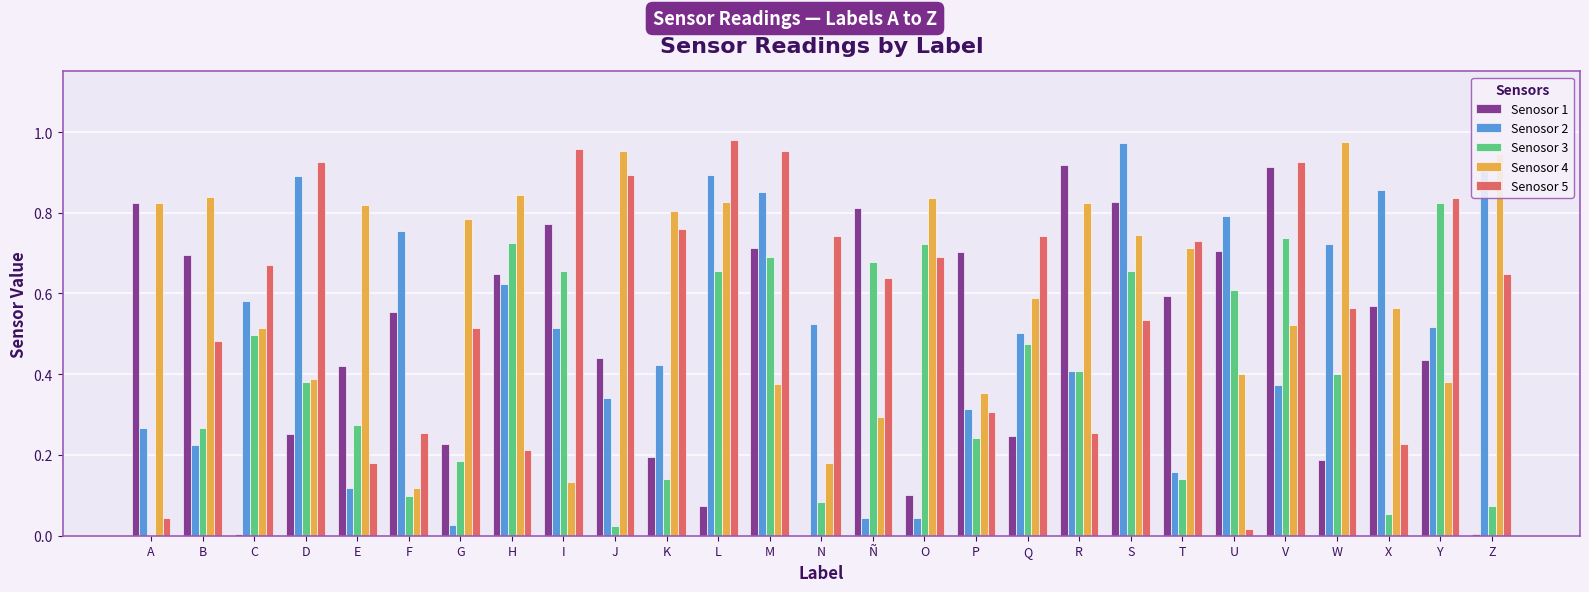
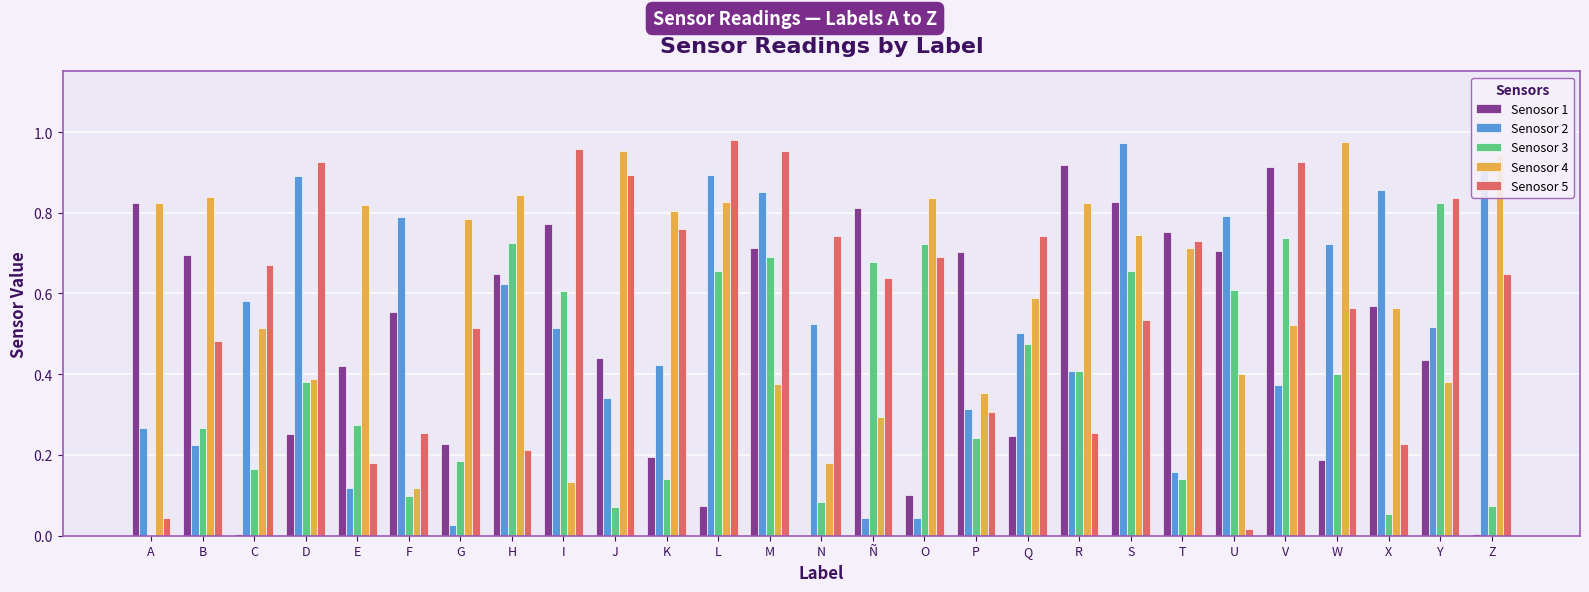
  {
    "Senosor 1": {
      "A": 0.82,
      "B": 0.69,
      "D": 0.25,
      "E": 0.42,
      "F": 0.55,
      "G": 0.23,
      "H": 0.65,
      "I": 0.77,
      "J": 0.44,
      "K": 0.20,
      "L": 0.07,
      "M": 0.71,
      "N": 0.00,
      "Ñ": 0.81,
      "O": 0.10,
      "P": 0.70,
      "Q": 0.25,
      "R": 0.92,
      "S": 0.83,
-     "T": 0.59,
+     "T": 0.75,
      "U": 0.71,
      "V": 0.91,
      "W": 0.19,
      "X": 0.57,
      "Y": 0.44
    },
    "Senosor 2": {
      "A": 0.27,
      "B": 0.22,
      "C": 0.58,
      "D": 0.89,
      "E": 0.12,
-     "F": 0.75,
+     "F": 0.79,
      "G": 0.03,
      "H": 0.62,
      "I": 0.51,
      "J": 0.34,
      "K": 0.42,
      "L": 0.89,
      "M": 0.85,
      "N": 0.53,
      "Ñ": 0.04,
      "O": 0.04,
      "P": 0.31,
      "Q": 0.50,
      "R": 0.41,
      "S": 0.97,
      "T": 0.16,
      "U": 0.79,
      "V": 0.37,
      "W": 0.72,
      "X": 0.86,
      "Y": 0.52
    },
    "Senosor 3": {
      "A": 0.00,
      "B": 0.27,
-     "C": 0.50,
+     "C": 0.17,
      "D": 0.38,
      "E": 0.27,
      "F": 0.10,
      "G": 0.18,
      "H": 0.73,
-     "I": 0.65,
-     "J": 0.02,
+     "I": 0.61,
+     "J": 0.07,
      "K": 0.14,
      "L": 0.65,
      "M": 0.69,
      "N": 0.08,
      "Ñ": 0.68,
      "O": 0.72,
      "P": 0.24,
      "Q": 0.47,
      "R": 0.41,
      "S": 0.65,
      "T": 0.14,
      "U": 0.61,
      "V": 0.74,
      "W": 0.40,
      "X": 0.05,
      "Y": 0.82,
      "Z": 0.07
    },
    "Senosor 4": {
      "A": 0.82,
      "B": 0.84,
      "C": 0.51,
      "D": 0.39,
      "E": 0.82,
      "F": 0.12,
      "G": 0.78,
      "H": 0.84,
      "I": 0.13,
      "J": 0.95,
      "K": 0.80,
      "L": 0.83,
      "M": 0.38,
      "N": 0.18,
      "Ñ": 0.29,
      "O": 0.84,
      "P": 0.35,
      "Q": 0.59,
      "R": 0.82,
      "S": 0.75,
      "T": 0.71,
      "U": 0.40,
      "V": 0.52,
      "W": 0.98,
      "X": 0.56,
      "Y": 0.38
    },
    "Senosor 5": {
      "A": 0.04,
      "B": 0.48,
      "C": 0.67,
      "D": 0.93,
      "E": 0.18,
      "F": 0.25,
      "G": 0.51,
      "H": 0.21,
      "I": 0.96,
      "J": 0.89,
      "K": 0.76,
      "L": 0.98,
      "M": 0.95,
      "N": 0.74,
      "Ñ": 0.64,
      "O": 0.69,
      "P": 0.31,
      "Q": 0.74,
      "R": 0.25,
      "S": 0.53,
      "T": 0.73,
      "U": 0.02,
      "V": 0.93,
      "W": 0.56,
      "X": 0.23,
      "Y": 0.84,
      "Z": 0.65
    }
  }
